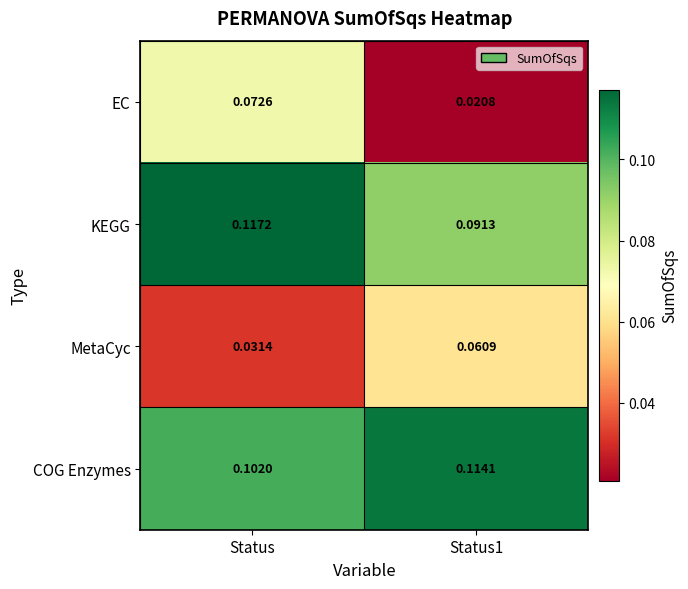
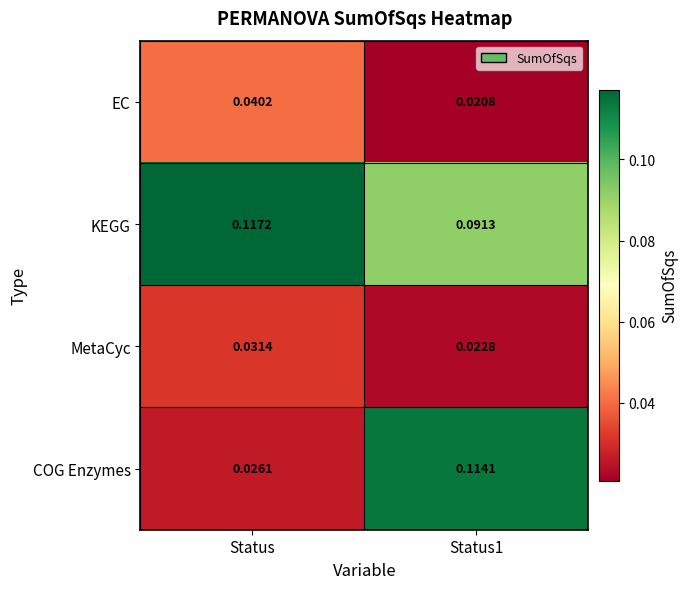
  {
    "EC": {
-     "Status": 0.0726,
+     "Status": 0.0402,
      "Status1": 0.0208
    },
    "KEGG": {
      "Status": 0.1172,
      "Status1": 0.0913
    },
    "MetaCyc": {
      "Status": 0.0314,
-     "Status1": 0.0609
+     "Status1": 0.0228
    },
    "COG Enzymes": {
-     "Status": 0.1020,
+     "Status": 0.0261,
      "Status1": 0.1141
    }
  }
